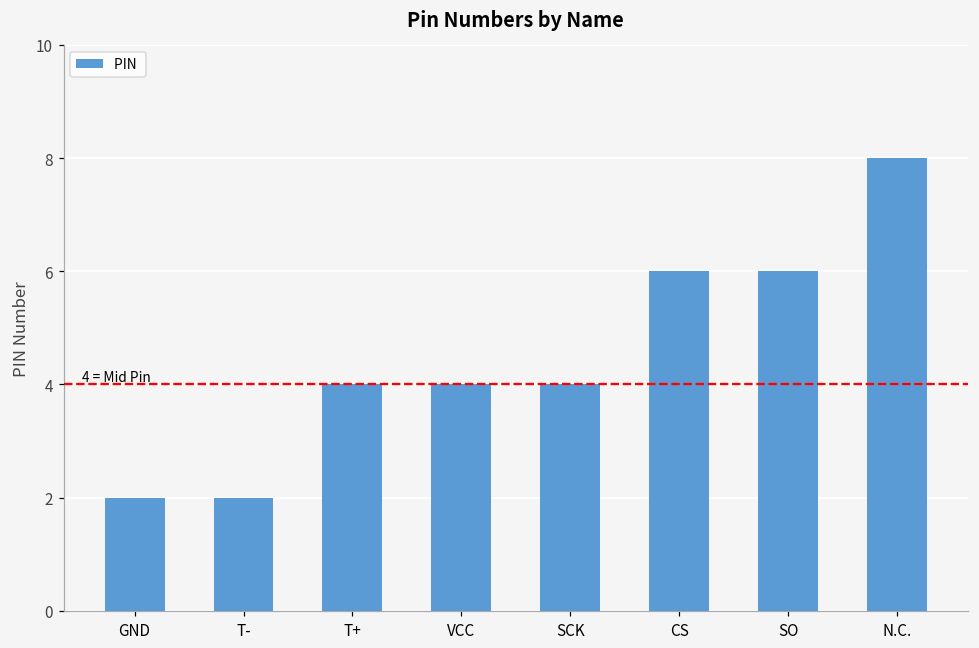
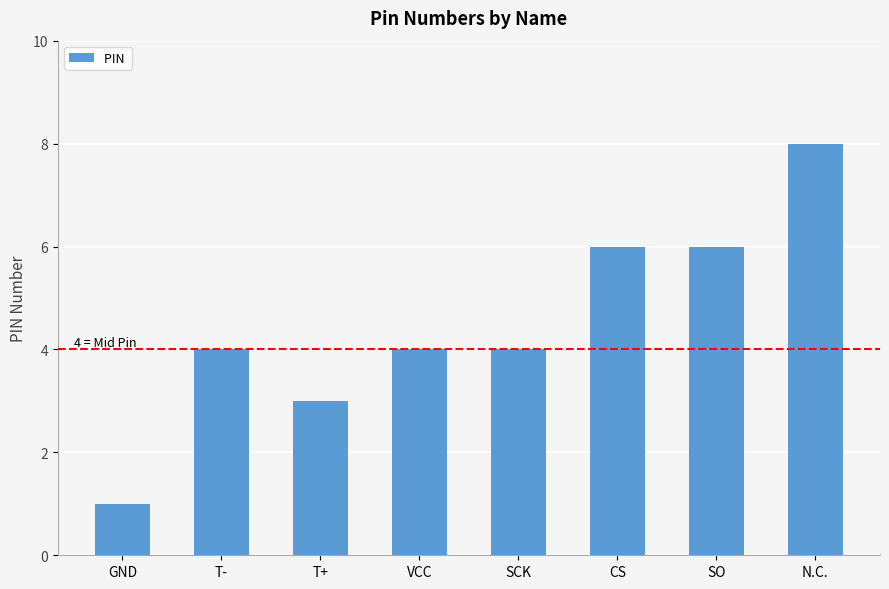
  {
-   "GND": 2,
-   "T-": 2,
-   "T+": 4,
+   "GND": 1,
+   "T-": 4,
+   "T+": 3,
    "VCC": 4,
    "SCK": 4,
    "CS": 6,
    "SO": 6,
    "N.C.": 8
  }
